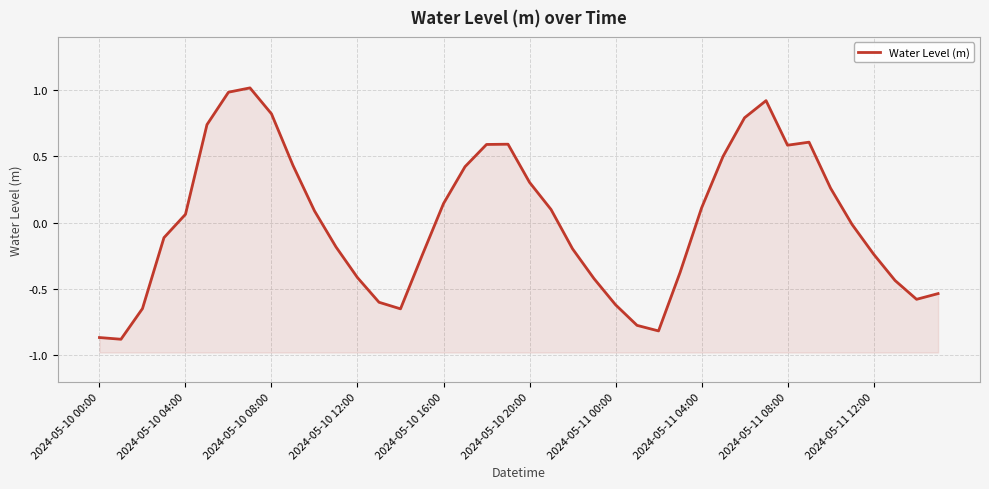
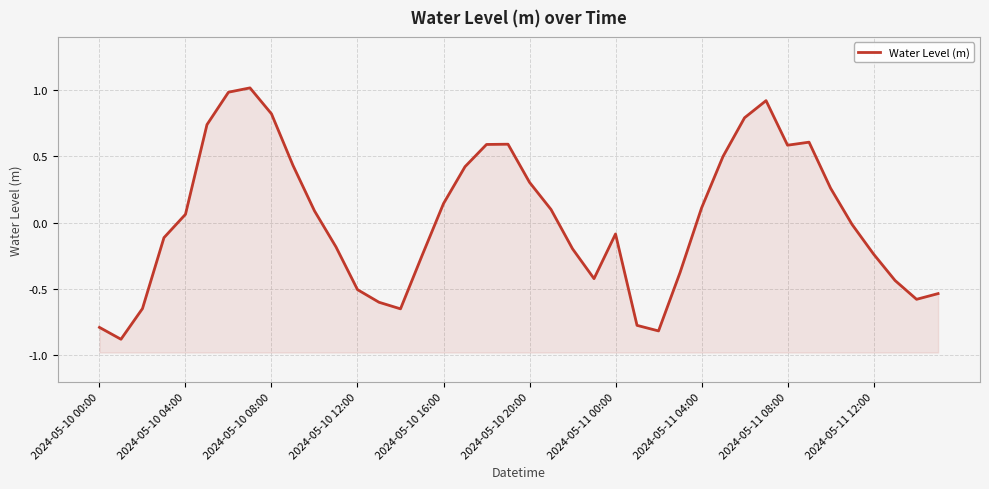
  {
-   "2024-05-10 00:00": -0.87,
+   "2024-05-10 00:00": -0.79,
    "2024-05-10 04:00": 0.06,
    "2024-05-10 08:00": 0.82,
-   "2024-05-10 12:00": -0.41,
+   "2024-05-10 12:00": -0.50,
    "2024-05-10 16:00": 0.14,
    "2024-05-10 20:00": 0.30,
-   "2024-05-11 00:00": -0.62,
+   "2024-05-11 00:00": -0.09,
    "2024-05-11 04:00": 0.11,
    "2024-05-11 08:00": 0.58,
    "2024-05-11 12:00": -0.24
  }
